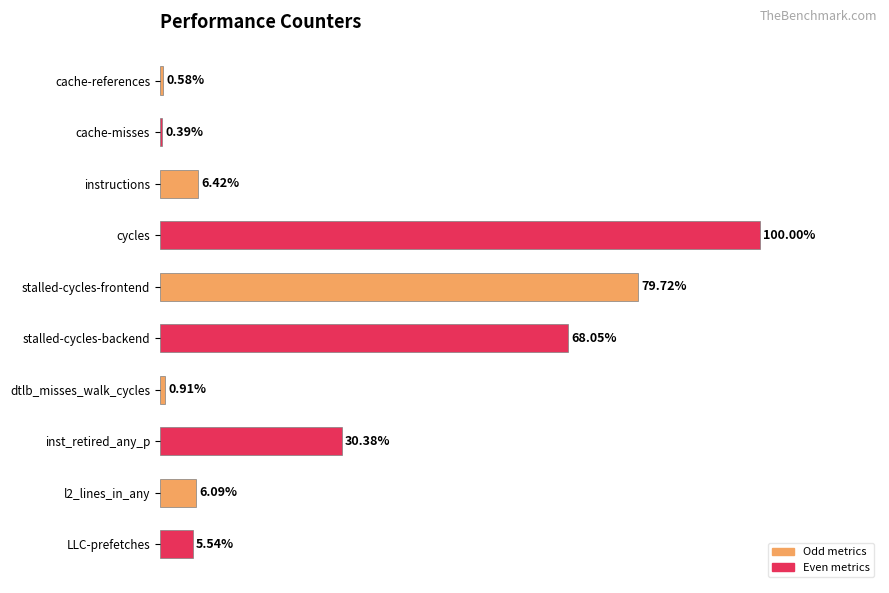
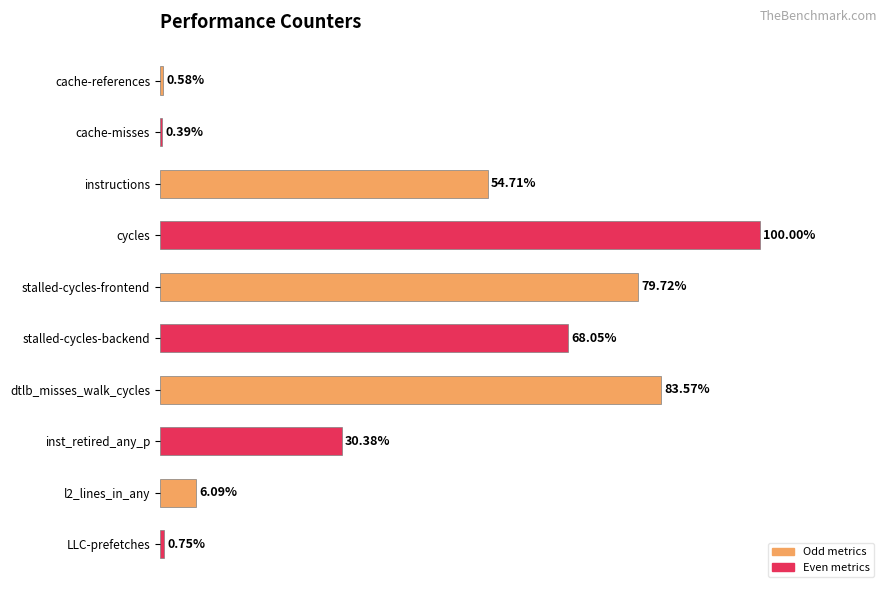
  {
    "cache-references": "0.58%",
    "cache-misses": "0.39%",
-   "instructions": "6.42%",
+   "instructions": "54.71%",
    "cycles": "100.00%",
    "stalled-cycles-frontend": "79.72%",
    "stalled-cycles-backend": "68.05%",
-   "dtlb_misses_walk_cycles": "0.91%",
+   "dtlb_misses_walk_cycles": "83.57%",
    "inst_retired_any_p": "30.38%",
    "l2_lines_in_any": "6.09%",
-   "LLC-prefetches": "5.54%"
+   "LLC-prefetches": "0.75%"
  }
